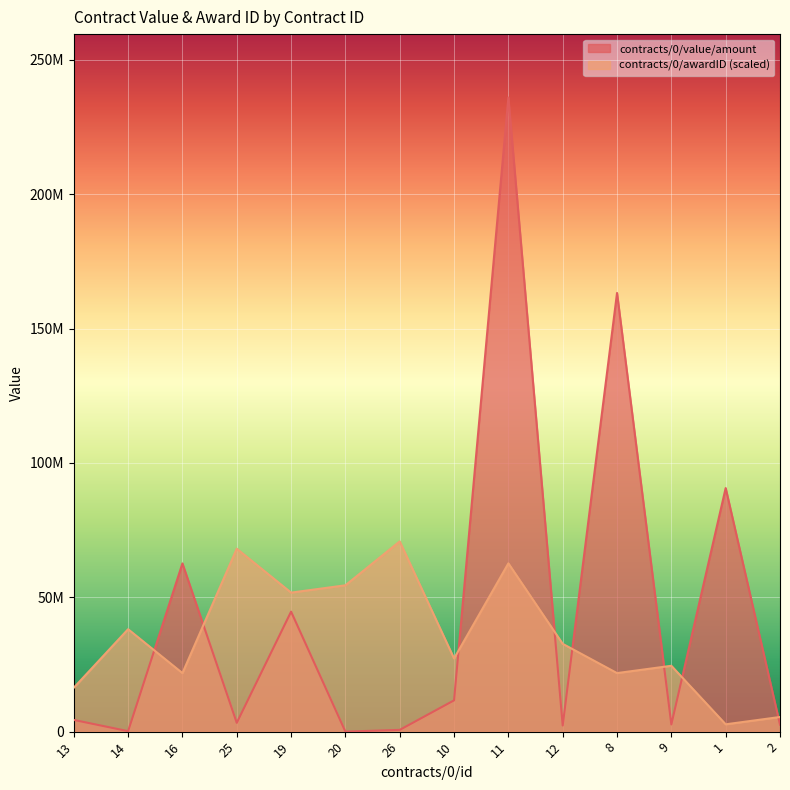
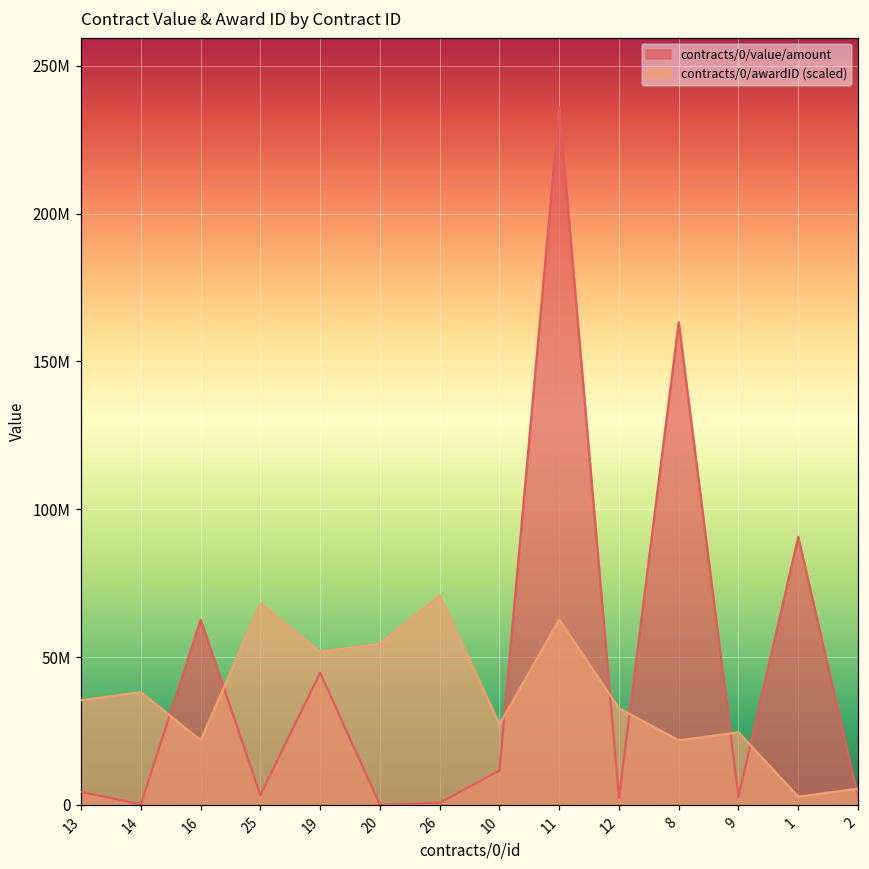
  {
    "contracts/0/value/amount": {
      "13": 4000000,
      "14": 0,
      "16": 63000000,
      "25": 3000000,
      "19": 45000000,
      "20": 0,
      "26": 1000000,
      "10": 12000000,
      "11": 236000000,
      "12": 2000000,
      "8": 163000000,
      "9": 3000000,
      "1": 91000000,
      "2": 3000000
    },
    "contracts/0/awardID (scaled)": {
-     "13": 16000000,
+     "13": 35000000,
      "14": 38000000,
      "16": 22000000,
      "25": 68000000,
      "19": 52000000,
      "20": 54000000,
      "26": 71000000,
      "10": 27000000,
      "11": 63000000,
      "12": 33000000,
      "8": 22000000,
      "9": 25000000,
      "1": 3000000,
      "2": 5000000
    }
  }
